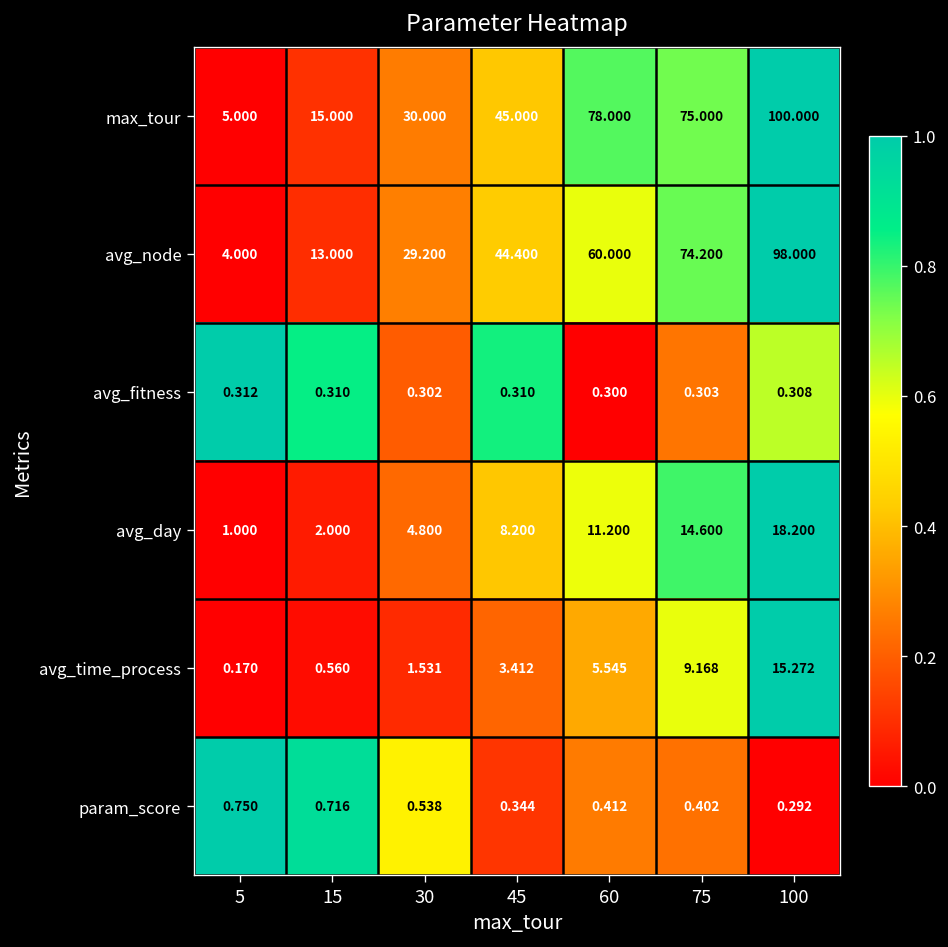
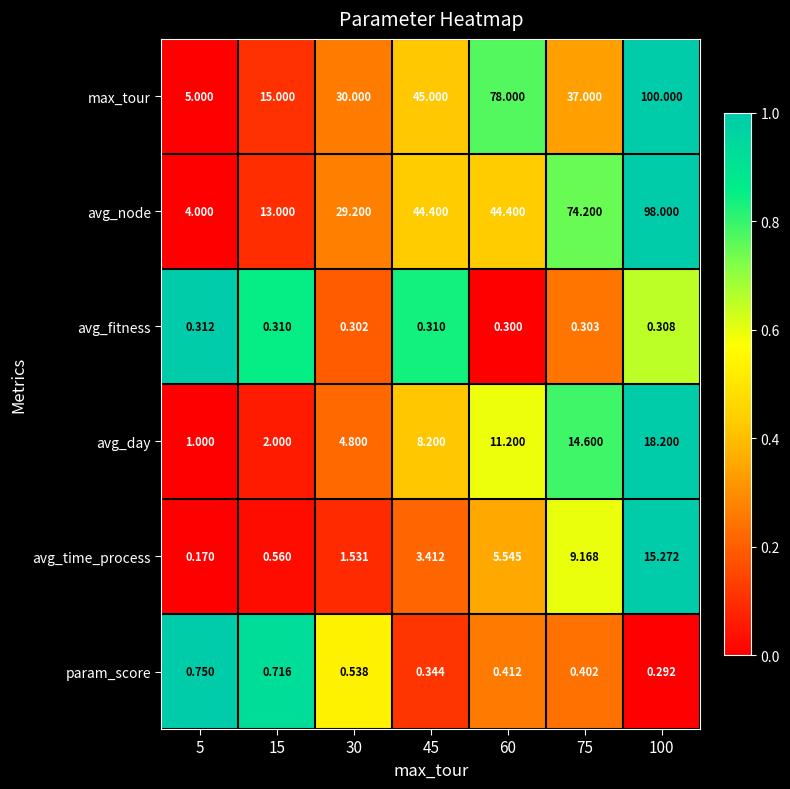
  {
    "max_tour": {
      "5": 5.000,
      "15": 15.000,
      "30": 30.000,
      "45": 45.000,
      "60": 78.000,
-     "75": 75.000,
+     "75": 37.000,
      "100": 100.000
    },
    "avg_node": {
      "5": 4.000,
      "15": 13.000,
      "30": 29.200,
      "45": 44.400,
-     "60": 60.000,
+     "60": 44.400,
      "75": 74.200,
      "100": 98.000
    },
    "avg_fitness": {
      "5": 0.312,
      "15": 0.310,
      "30": 0.302,
      "45": 0.310,
      "60": 0.300,
      "75": 0.303,
      "100": 0.308
    },
    "avg_day": {
      "5": 1.000,
      "15": 2.000,
      "30": 4.800,
      "45": 8.200,
      "60": 11.200,
      "75": 14.600,
      "100": 18.200
    },
    "avg_time_process": {
      "5": 0.170,
      "15": 0.560,
      "30": 1.531,
      "45": 3.412,
      "60": 5.545,
      "75": 9.168,
      "100": 15.272
    },
    "param_score": {
      "5": 0.750,
      "15": 0.716,
      "30": 0.538,
      "45": 0.344,
      "60": 0.412,
      "75": 0.402,
      "100": 0.292
    }
  }
